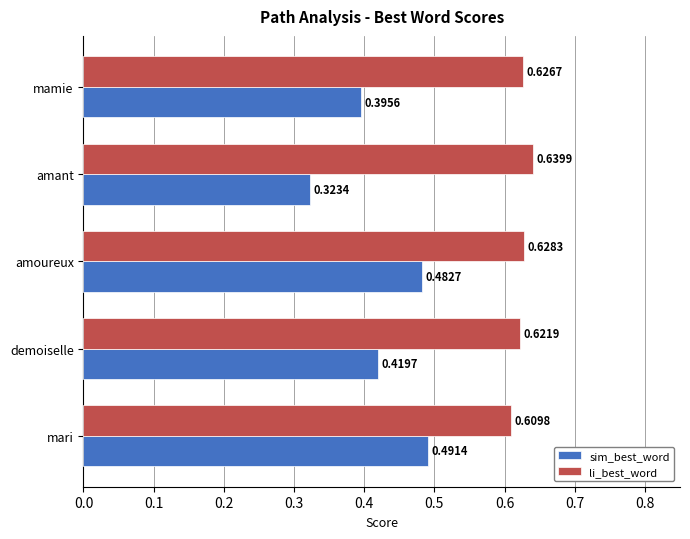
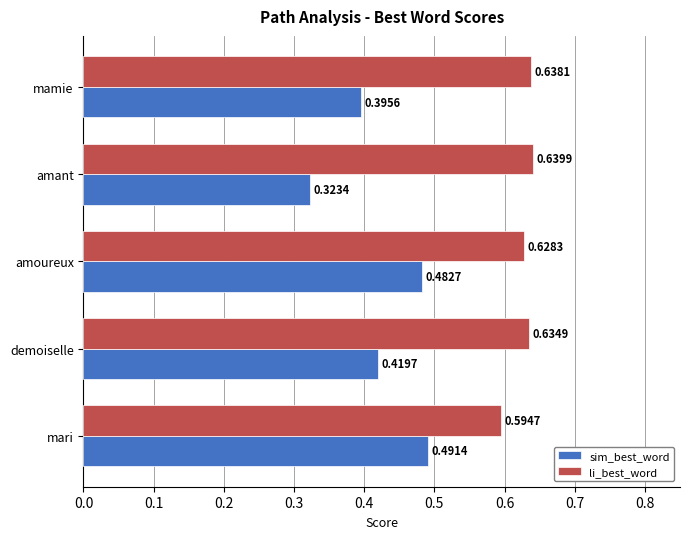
  {
    "sim_best_word": {
      "mamie": 0.3956,
      "amant": 0.3234,
      "amoureux": 0.4827,
      "demoiselle": 0.4197,
      "mari": 0.4914
    },
    "li_best_word": {
-     "mamie": 0.6267,
+     "mamie": 0.6381,
      "amant": 0.6399,
      "amoureux": 0.6283,
-     "demoiselle": 0.6219,
-     "mari": 0.6098
+     "demoiselle": 0.6349,
+     "mari": 0.5947
    }
  }
